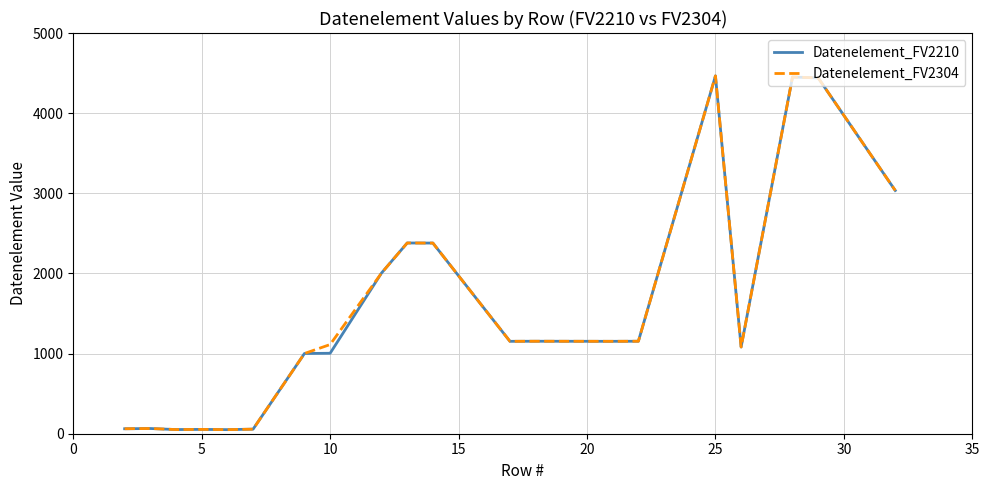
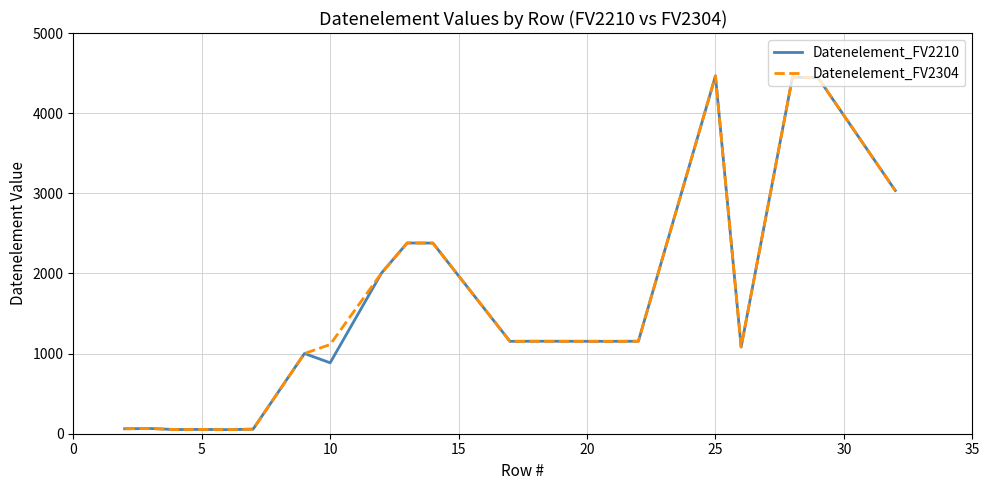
  {
    "Datenelement_FV2210": {
-     "10": 1000
+     "10": 900
    },
    "Datenelement_FV2304": {
      "10": 1100
    }
  }
